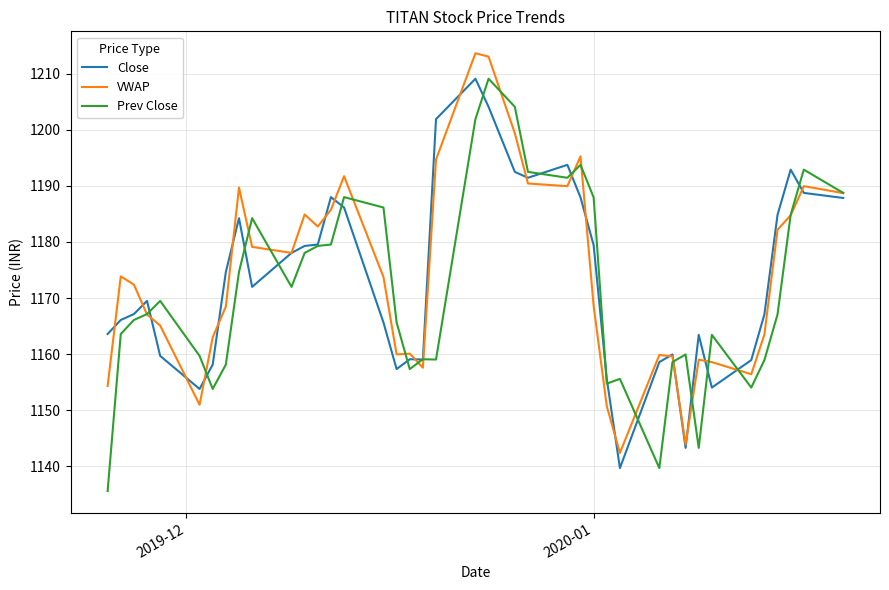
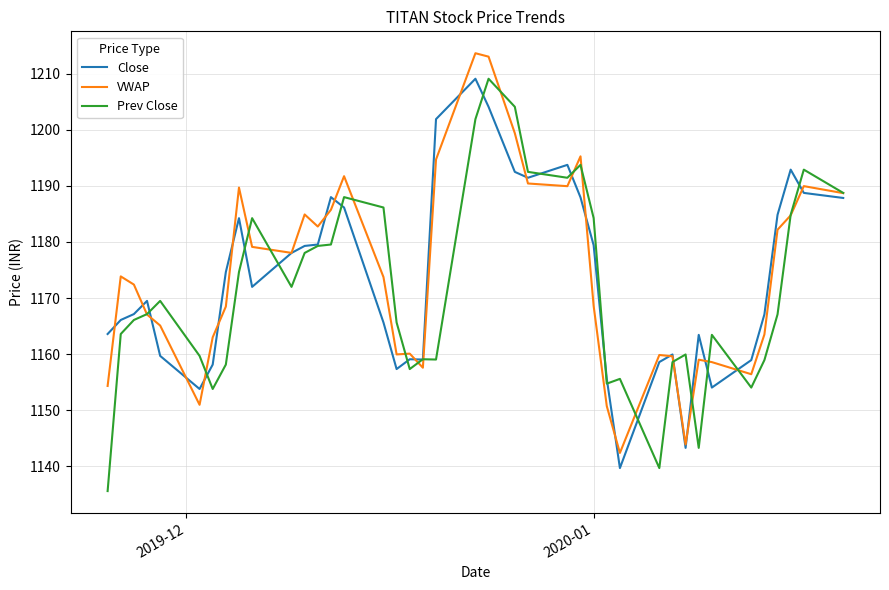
  {
    "Close": {
      "2020-01": 1179
    },
    "VWAP": {
      "2020-01": 1169
    },
    "Prev Close": {
-     "2020-01": 1188
+     "2020-01": 1184
    }
  }
